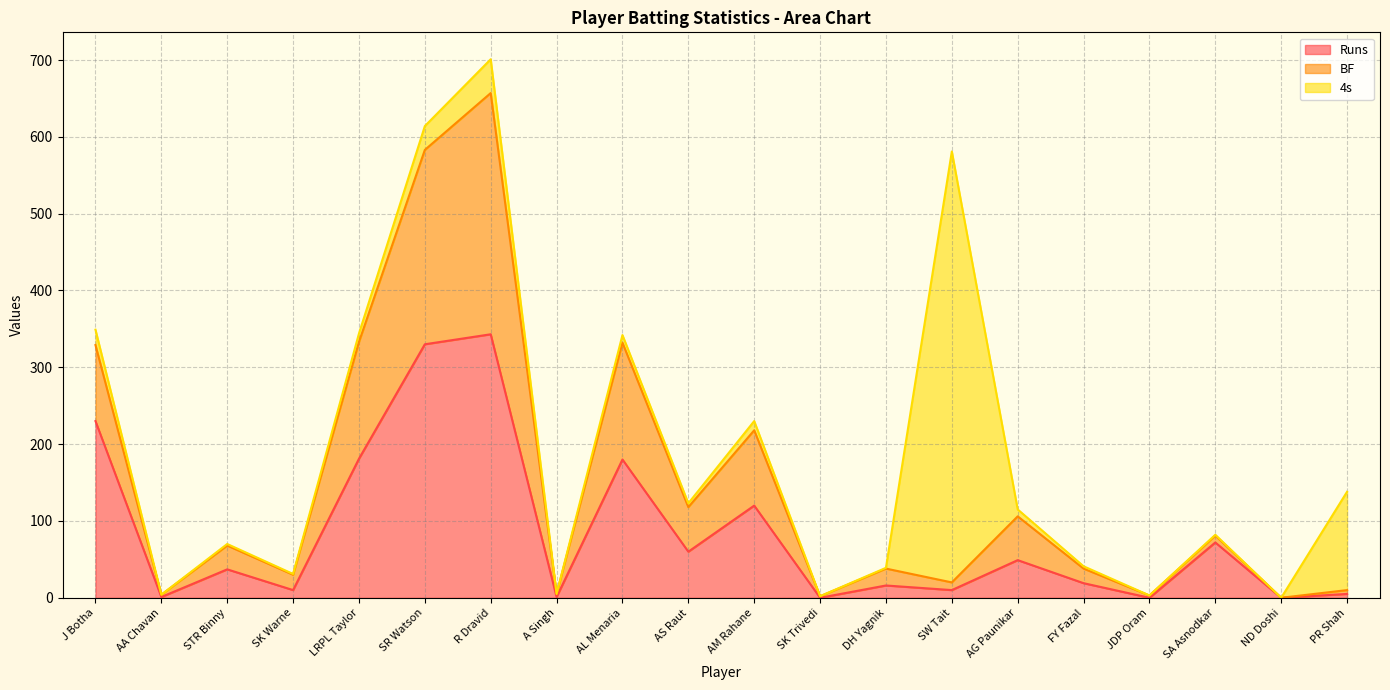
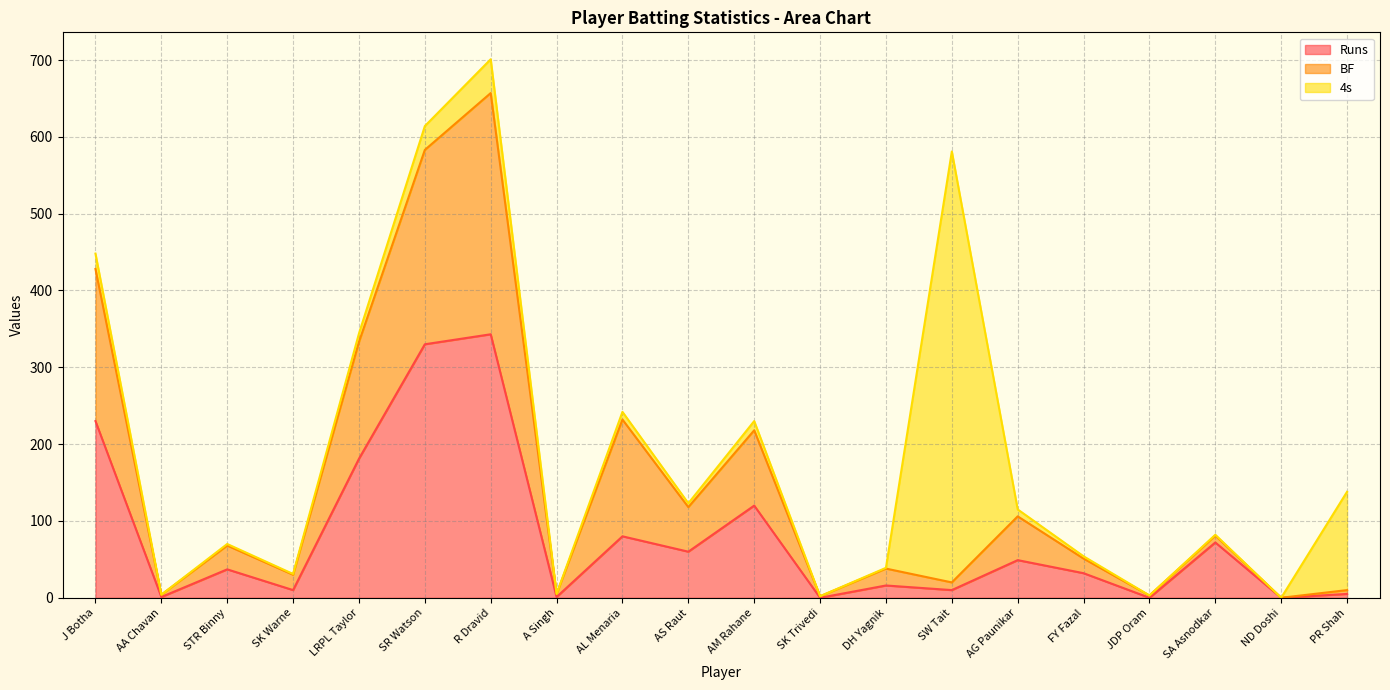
  {
    "Runs": {
      "J Botha": 230,
      "STR Binny": 40,
      "SK Warne": 10,
      "LRPL Taylor": 180,
      "SR Watson": 330,
      "R Dravid": 340,
      "A Singh": 0,
-     "AL Menaria": 180,
+     "AL Menaria": 80,
      "AS Raut": 60,
      "AM Rahane": 120,
      "DH Yagnik": 20,
      "SW Tait": 10,
      "AG Paunikar": 50,
-     "FY Fazal": 20,
+     "FY Fazal": 30,
      "SA Asnodkar": 70,
      "PR Shah": 10
    },
    "BF": {
-     "J Botha": 100,
+     "J Botha": 200,
      "LRPL Taylor": 150,
      "SR Watson": 250,
      "R Dravid": 310,
      "AL Menaria": 150,
      "AS Raut": 60,
      "AM Rahane": 100,
      "SW Tait": 10,
      "AG Paunikar": 60,
      "PR Shah": 10
    },
    "4s": {
      "J Botha": 20,
      "LRPL Taylor": 10,
      "SR Watson": 30,
      "R Dravid": 40,
      "AL Menaria": 10,
      "AS Raut": 10,
      "AM Rahane": 10,
      "SW Tait": 560,
      "AG Paunikar": 10,
      "PR Shah": 130
    }
  }
